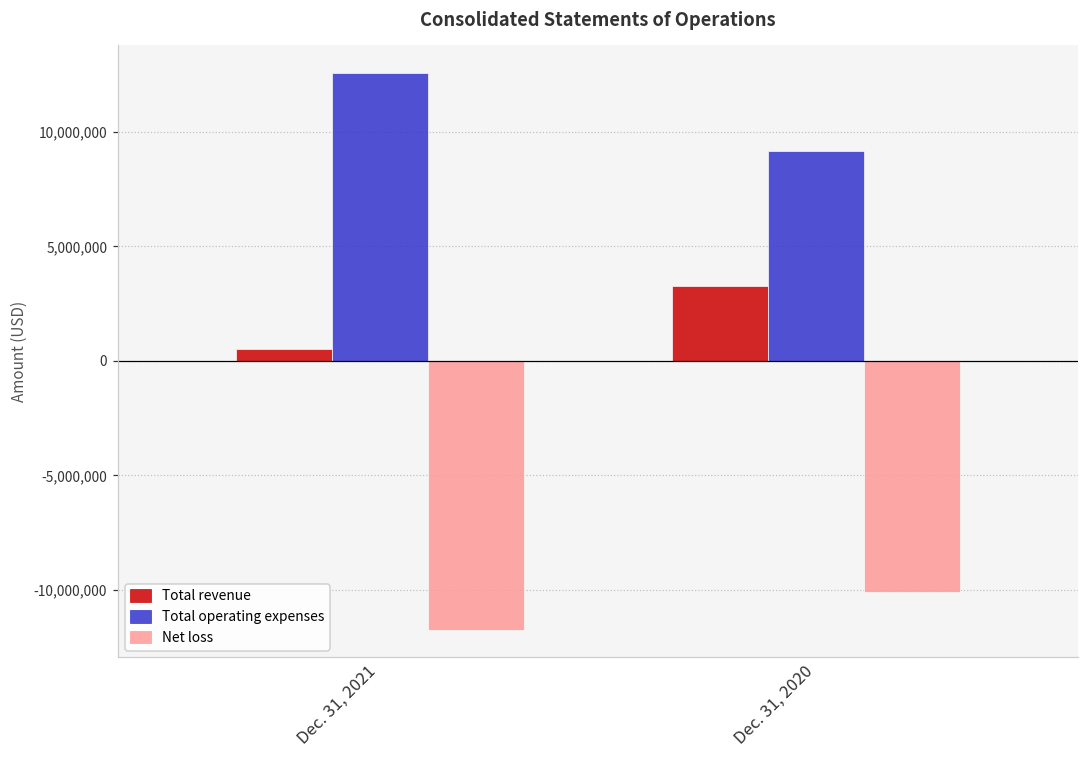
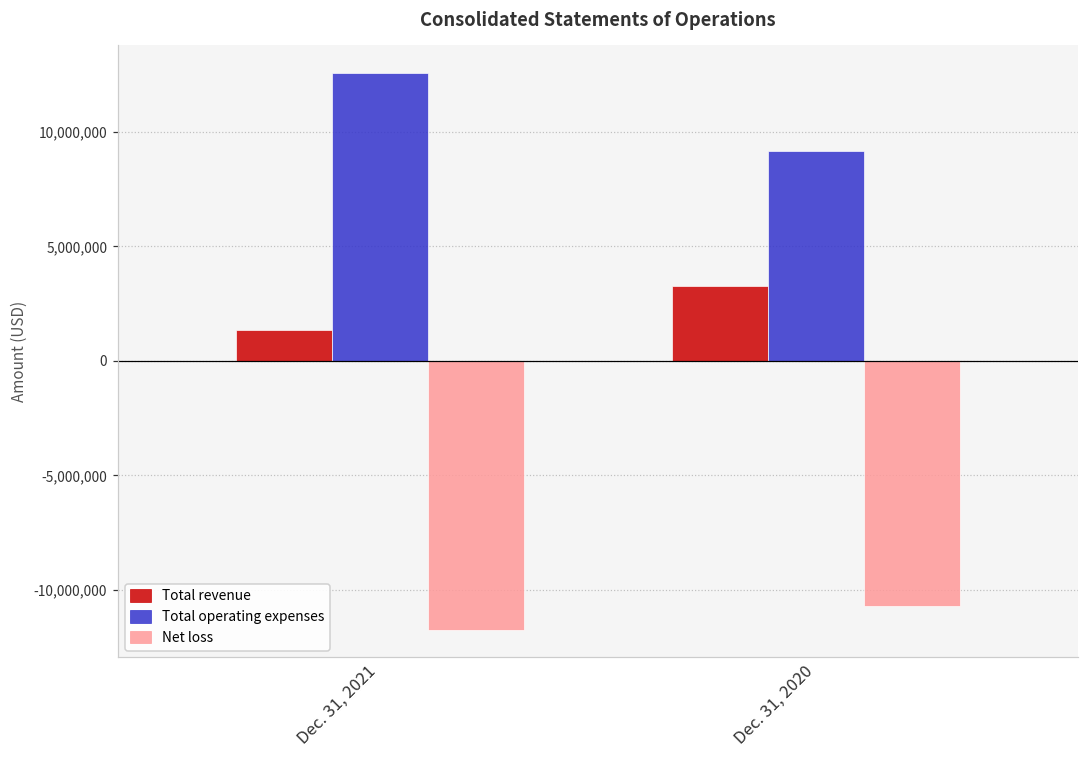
  {
    "Total revenue": {
-     "Dec. 31, 2021": "500,000",
+     "Dec. 31, 2021": "1,300,000",
      "Dec. 31, 2020": "3,300,000"
    },
    "Total operating expenses": {
      "Dec. 31, 2021": "12,600,000",
      "Dec. 31, 2020": "9,200,000"
    },
    "Net loss": {
      "Dec. 31, 2021": "-11,700,000",
-     "Dec. 31, 2020": "-10,100,000"
+     "Dec. 31, 2020": "-10,700,000"
    }
  }
